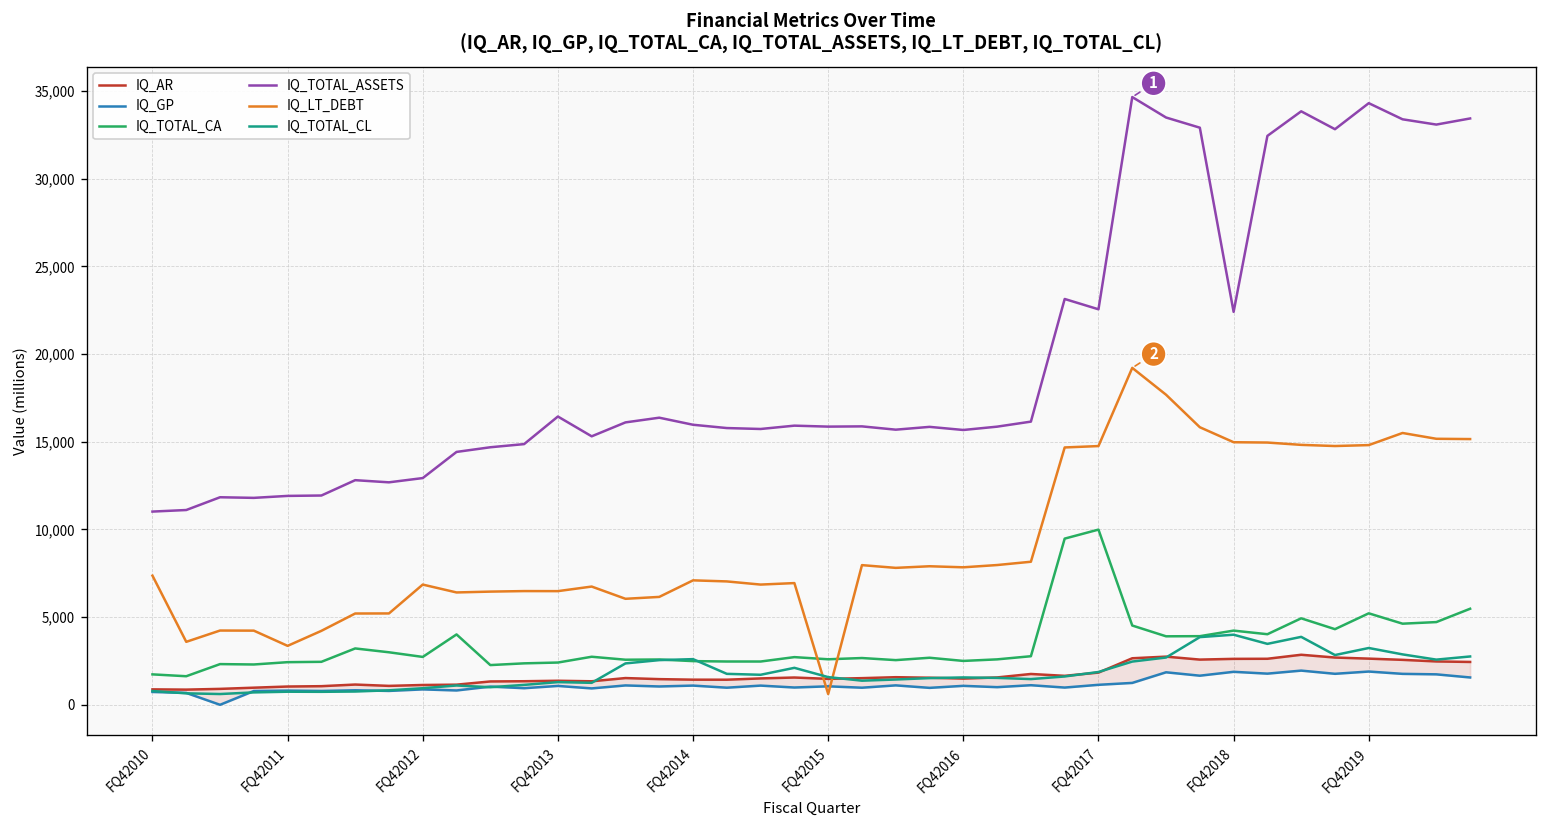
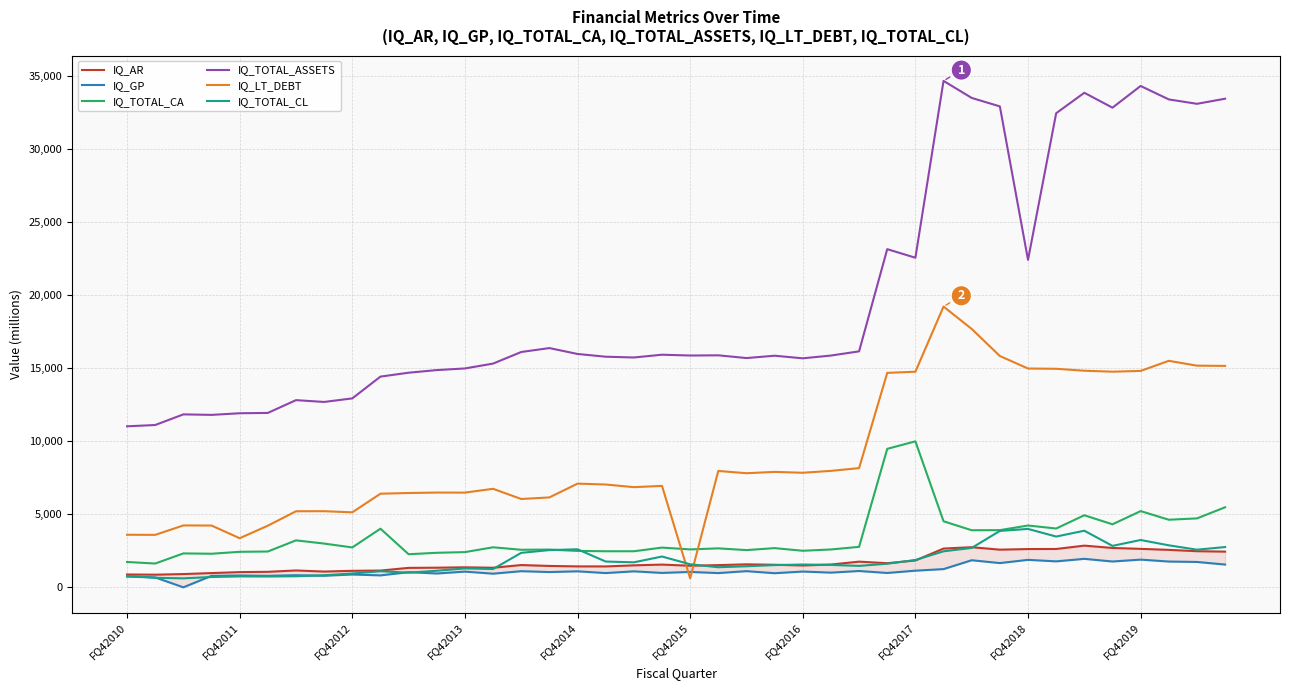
  {
    "IQ_AR": {
      "FQ42011": "1,000",
      "FQ42012": "1,100",
      "FQ42014": "1,400",
      "FQ42018": "2,600",
      "FQ42019": "2,600"
    },
    "IQ_GP": {
      "FQ42013": "1,100",
      "FQ42014": "1,100",
      "FQ42015": "1,100",
      "FQ42016": "1,100",
      "FQ42017": "1,100",
      "FQ42018": "1,900",
      "FQ42019": "1,900"
    },
    "IQ_TOTAL_ASSETS": {
      "FQ42010": "11,000",
      "FQ42011": "11,900",
      "FQ42012": "12,900",
-     "FQ42013": "16,400",
+     "FQ42013": "15,000",
      "FQ42014": "16,000",
      "FQ42015": "15,900",
      "FQ42016": "15,700",
      "FQ42017": "22,600",
      "FQ42018": "22,400",
      "FQ42019": "34,300"
    },
    "IQ_LT_DEBT": {
-     "FQ42010": "7,400",
+     "FQ42010": "3,600",
      "FQ42011": "3,400",
-     "FQ42012": "6,900",
+     "FQ42012": "5,100",
      "FQ42013": "6,500",
      "FQ42014": "7,100",
      "FQ42015": "600",
      "FQ42016": "7,800",
      "FQ42017": "14,800",
      "FQ42018": "15,000",
      "FQ42019": "14,800"
    }
  }
